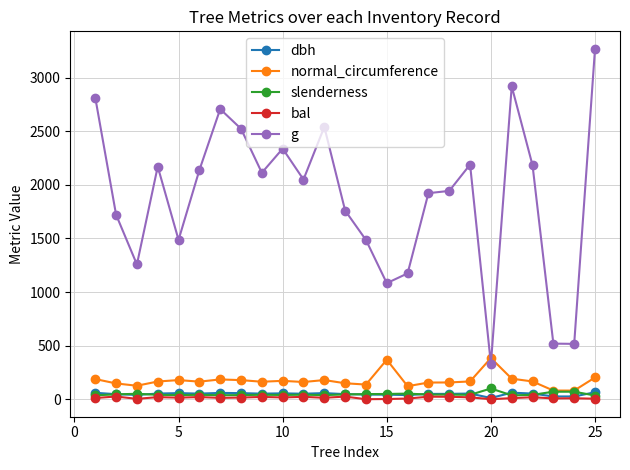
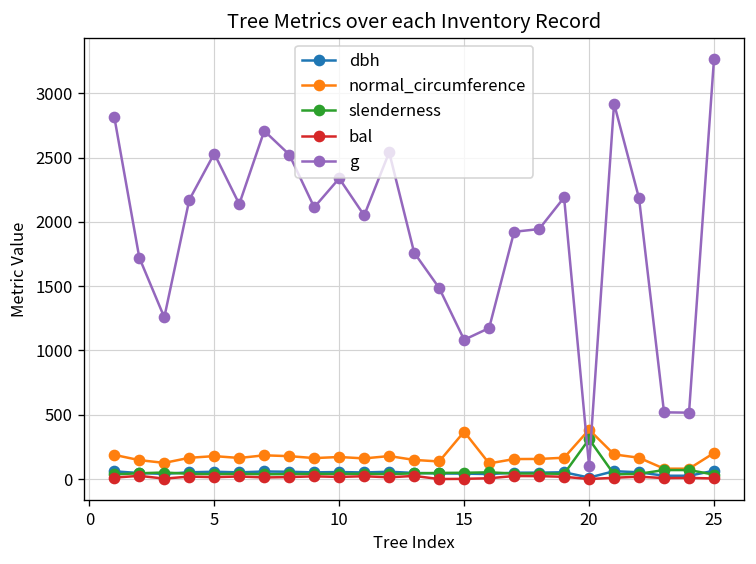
  {
    "dbh": {
      "25": 60
    },
    "normal_circumference": {
      "5": 180,
      "10": 170,
      "15": 370,
      "20": 380,
      "25": 200
    },
    "slenderness": {
-     "20": 100,
+     "20": 310,
      "25": 30
    },
    "bal": {
      "5": 10,
      "15": 0,
      "25": 0
    },
    "g": {
-     "5": 1490,
+     "5": 2530,
      "10": 2340,
      "15": 1080,
-     "20": 330,
+     "20": 100,
      "25": 3270
    }
  }
